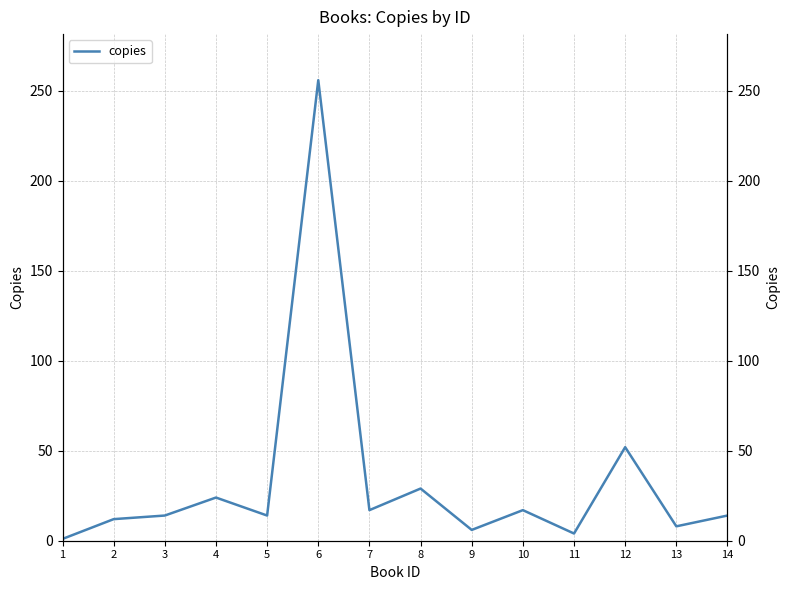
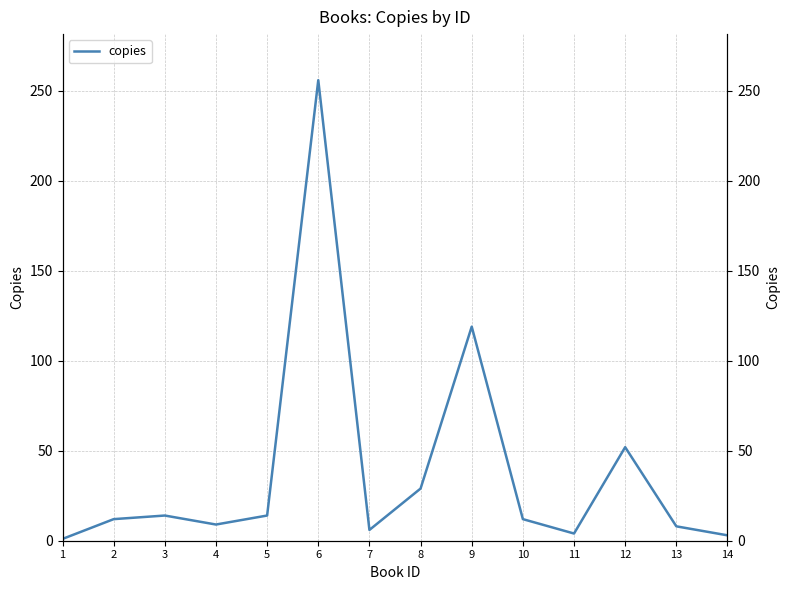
  {
    "1": 1,
    "2": 12,
    "3": 14,
-   "4": 24,
+   "4": 9,
    "5": 14,
    "6": 256,
-   "7": 17,
+   "7": 6,
    "8": 29,
-   "9": 6,
-   "10": 17,
+   "9": 119,
+   "10": 12,
    "11": 4,
    "12": 52,
    "13": 8,
-   "14": 14
+   "14": 3
  }
